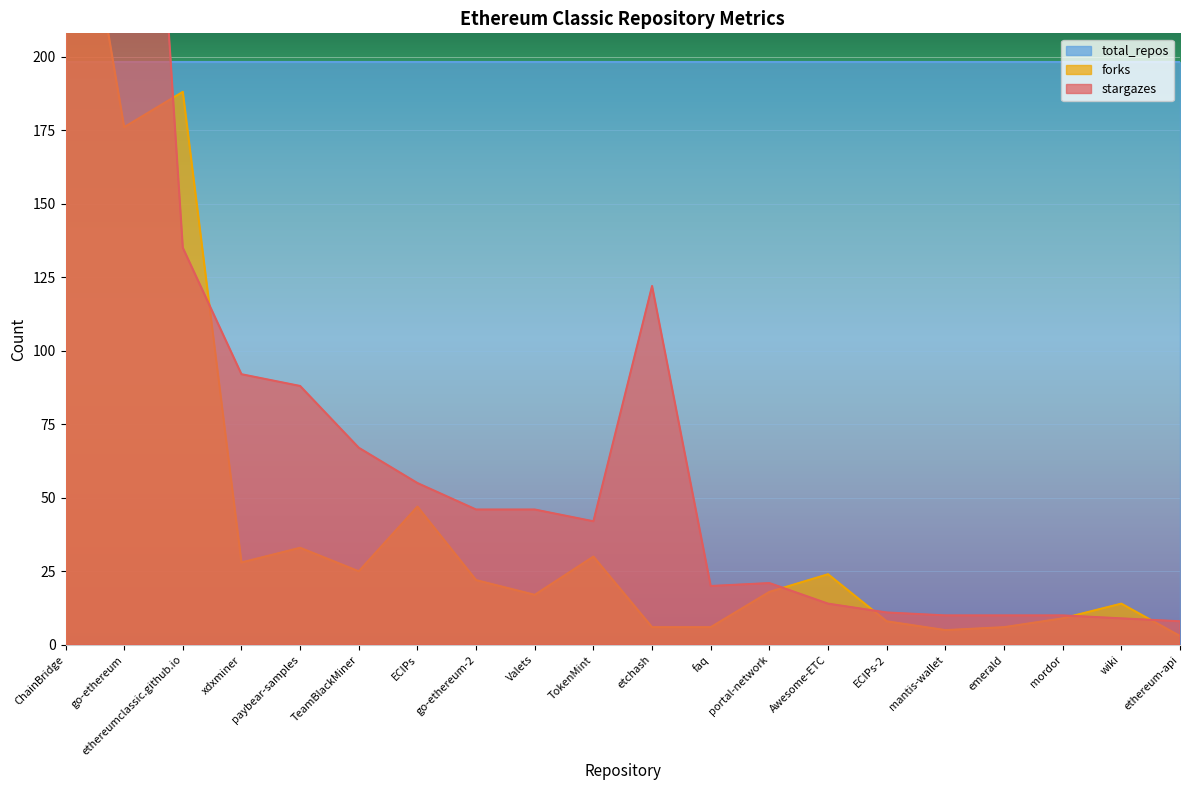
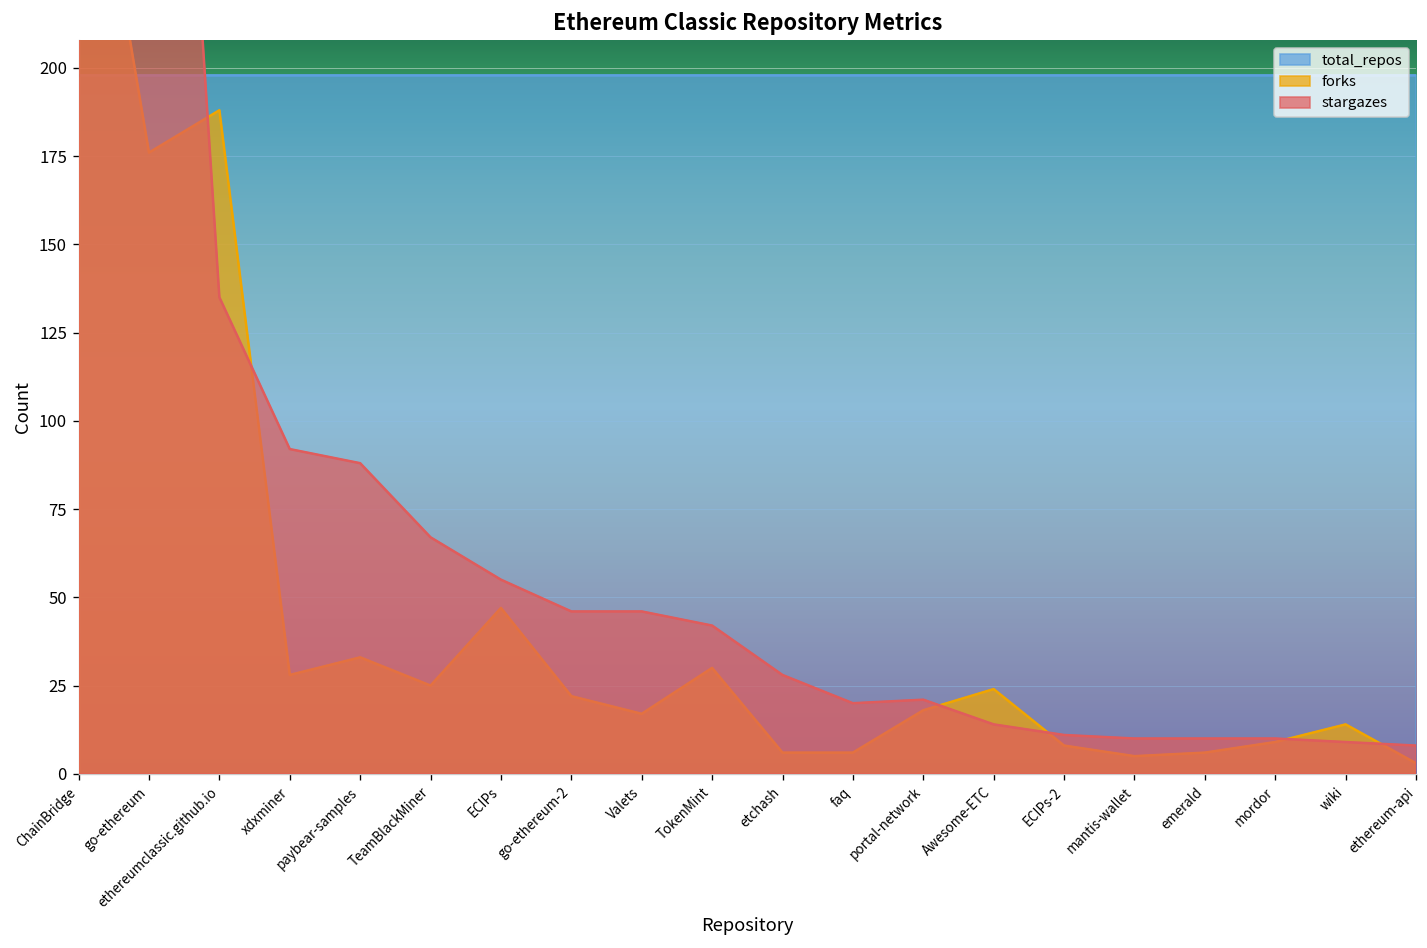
  {
    "total_repos": {
      "ChainBridge": 198,
      "go-ethereum": 198,
      "ethereumclassic.github.io": 198,
      "xdxminer": 198,
      "paybear-samples": 198,
      "TeamBlackMiner": 198,
      "ECIPs": 198,
      "go-ethereum-2": 198,
      "Valets": 198,
      "TokenMint": 198,
      "etchash": 198,
      "faq": 198,
      "portal-network": 198,
      "Awesome-ETC": 198,
      "ECIPs-2": 198,
      "mantis-wallet": 198,
      "emerald": 198,
      "ethereum-api": 198
    },
    "forks": {
      "go-ethereum": 176,
      "ethereumclassic.github.io": 188,
      "xdxminer": 28,
      "paybear-samples": 33,
      "TeamBlackMiner": 25,
      "ECIPs": 47,
      "go-ethereum-2": 22,
      "Valets": 17,
      "TokenMint": 30,
      "etchash": 6,
      "faq": 6,
      "portal-network": 18,
      "Awesome-ETC": 24,
      "ECIPs-2": 8,
      "mantis-wallet": 5,
      "emerald": 6,
      "mordor": 9,
      "wiki": 14,
      "ethereum-api": 3
    },
    "stargazes": {
      "ethereumclassic.github.io": 135,
      "xdxminer": 92,
      "paybear-samples": 88,
      "TeamBlackMiner": 67,
      "ECIPs": 55,
      "go-ethereum-2": 46,
      "Valets": 46,
      "TokenMint": 42,
-     "etchash": 122,
+     "etchash": 28,
      "faq": 20,
      "portal-network": 21,
      "Awesome-ETC": 14,
      "ECIPs-2": 11,
      "mantis-wallet": 10,
      "emerald": 10,
      "mordor": 10,
      "wiki": 9,
      "ethereum-api": 8
    }
  }
